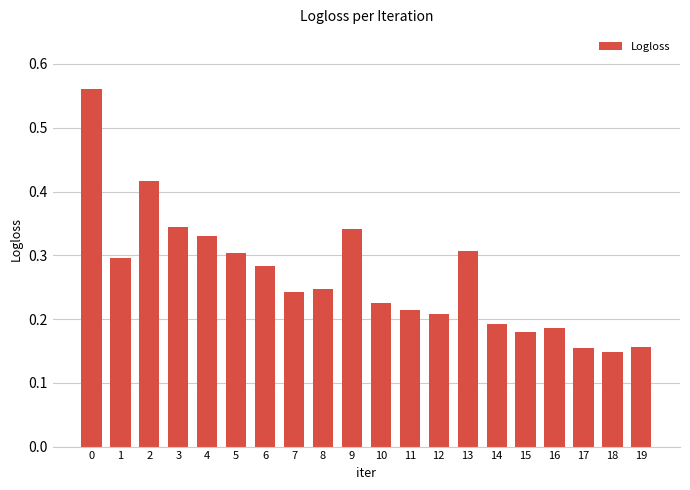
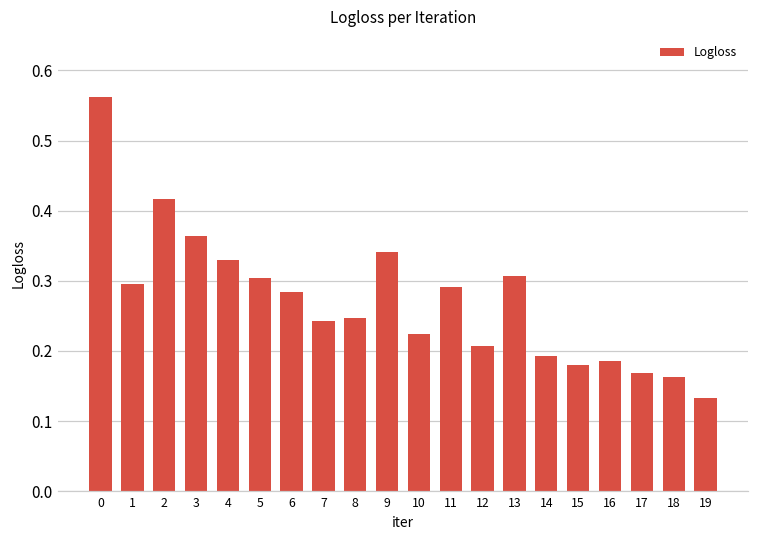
  {
    "0": 0.56,
    "1": 0.30,
    "2": 0.42,
-   "3": 0.34,
+   "3": 0.36,
    "4": 0.33,
    "5": 0.30,
    "6": 0.28,
    "7": 0.24,
    "8": 0.25,
    "9": 0.34,
    "10": 0.22,
-   "11": 0.21,
+   "11": 0.29,
    "12": 0.21,
    "13": 0.31,
    "14": 0.19,
    "15": 0.18,
    "16": 0.19,
-   "17": 0.15,
-   "18": 0.15,
-   "19": 0.16
+   "17": 0.17,
+   "18": 0.16,
+   "19": 0.13
  }
